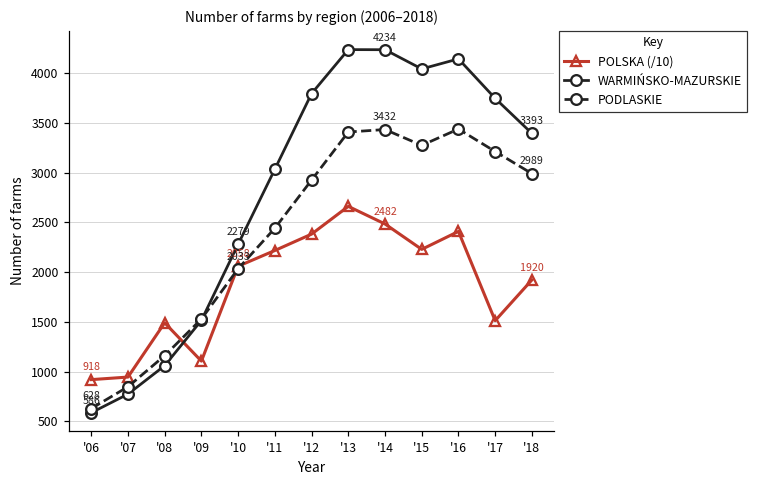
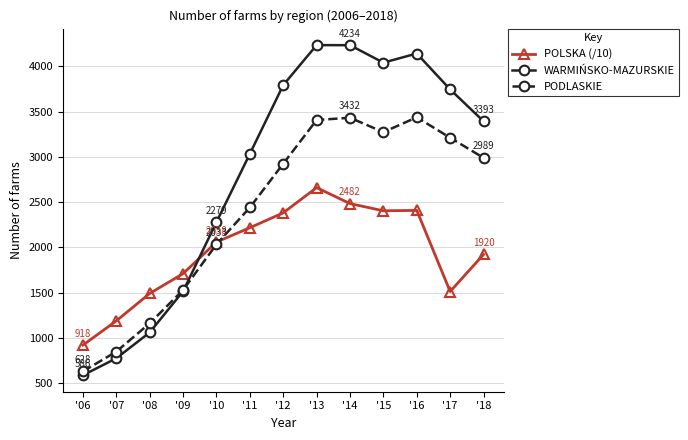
  {
    "POLSKA (/10)": {
-     "'07": 900,
+     "'07": 1200,
      "'08": 1500,
-     "'09": 1100,
+     "'09": 1700,
      "'11": 2200,
      "'12": 2400,
      "'13": 2700,
-     "'15": 2200,
+     "'15": 2400,
      "'16": 2400,
      "'17": 1500
    }
  }
